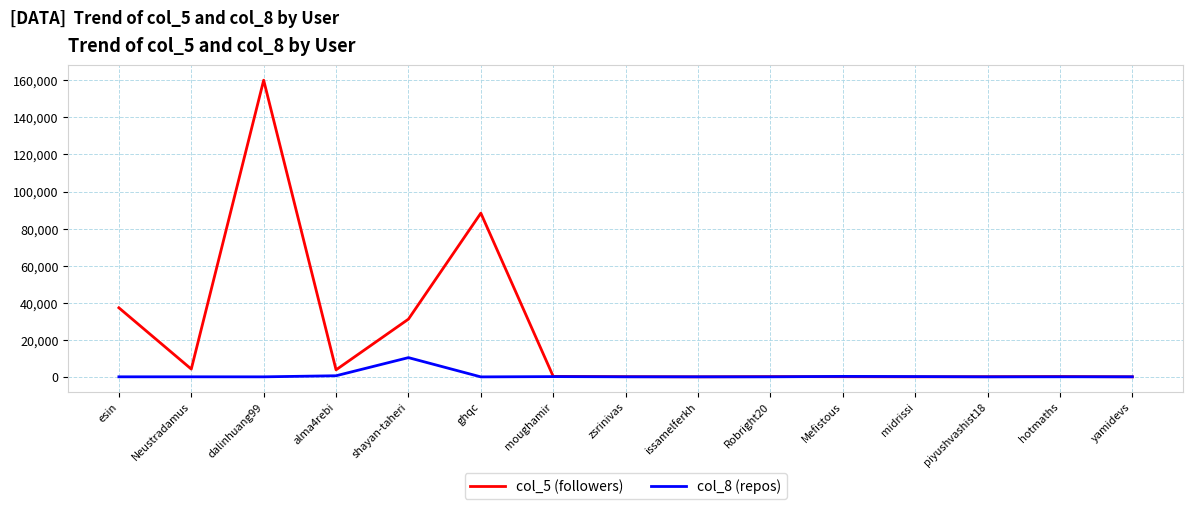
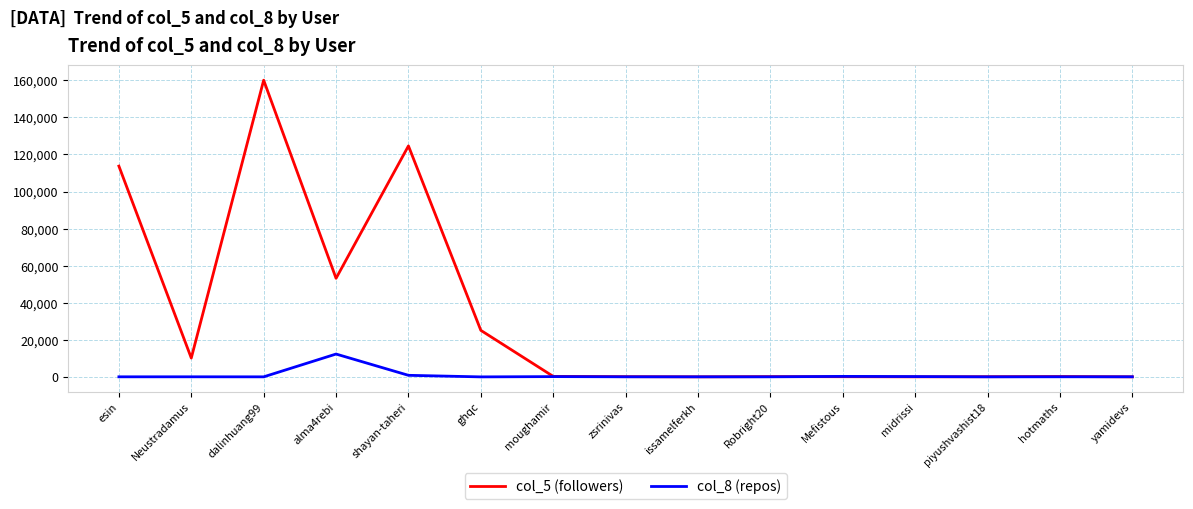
  {
    "col_5 (followers)": {
-     "esin": "37,000",
-     "Neustradamus": "4,000",
+     "esin": "114,000",
+     "Neustradamus": "10,000",
      "dalinhuang99": "160,000",
-     "alma4rebi": "4,000",
-     "shayan-taheri": "31,000",
-     "ghqc": "88,000"
+     "alma4rebi": "53,000",
+     "shayan-taheri": "125,000",
+     "ghqc": "25,000"
    },
    "col_8 (repos)": {
      "esin": "0",
      "Neustradamus": "0",
      "dalinhuang99": "0",
-     "alma4rebi": "1,000",
-     "shayan-taheri": "10,000",
+     "alma4rebi": "12,000",
+     "shayan-taheri": "1,000",
      "ghqc": "0"
    }
  }
